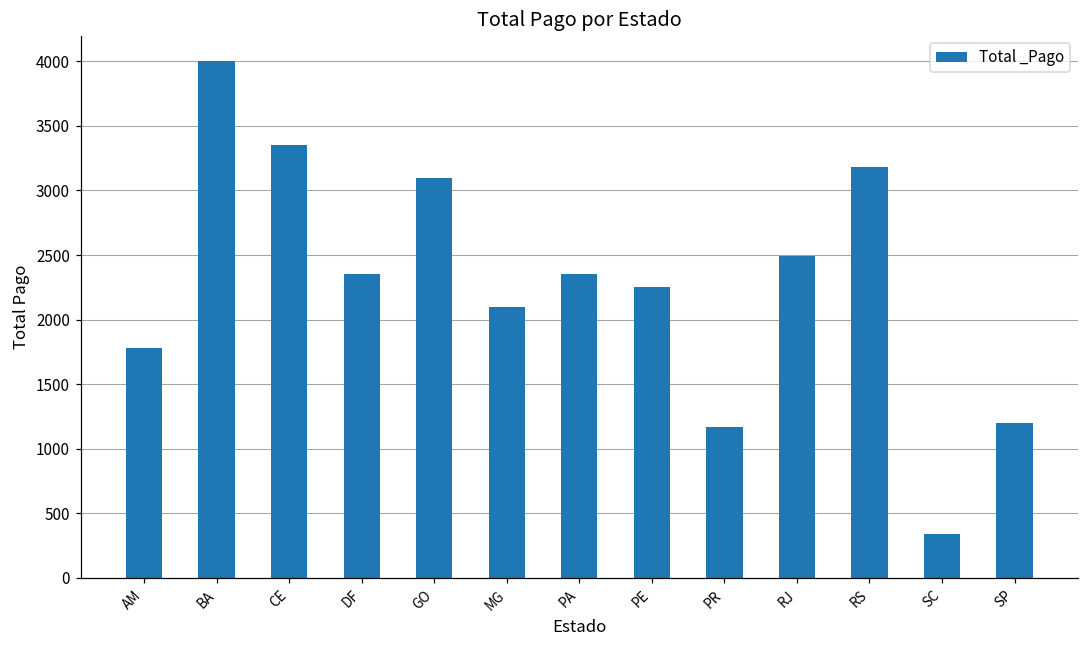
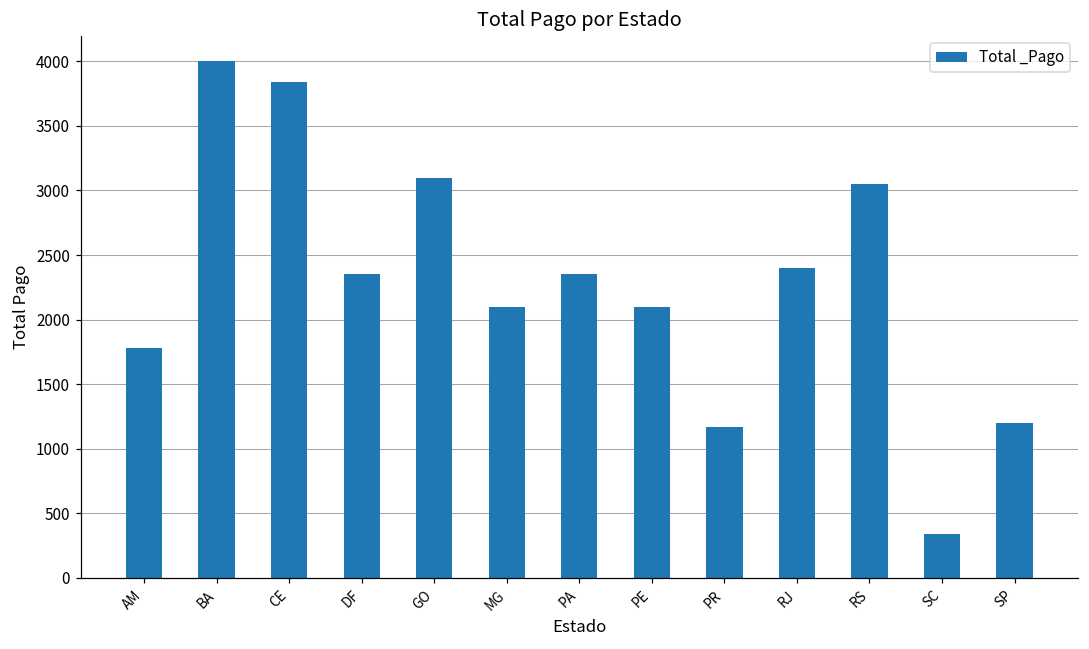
  {
    "AM": 1780,
    "BA": 4000,
-   "CE": 3350,
+   "CE": 3840,
    "DF": 2350,
    "GO": 3100,
    "MG": 2100,
    "PA": 2350,
-   "PE": 2250,
+   "PE": 2100,
    "PR": 1170,
-   "RJ": 2500,
-   "RS": 3180,
+   "RJ": 2400,
+   "RS": 3050,
    "SC": 340,
    "SP": 1200
  }
